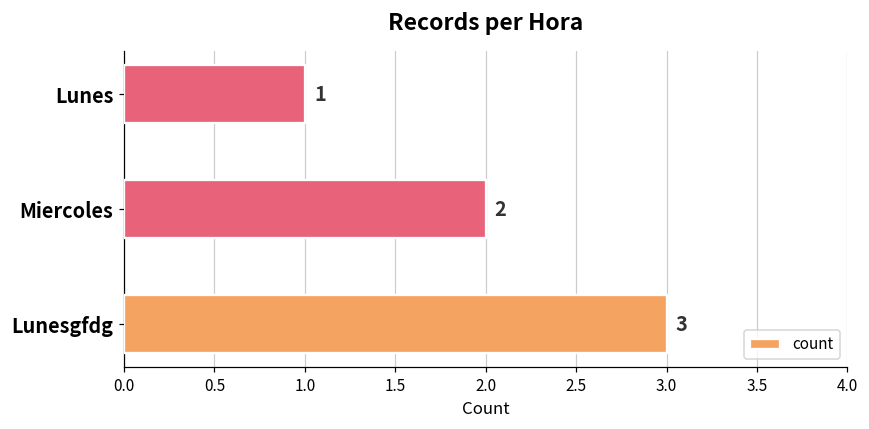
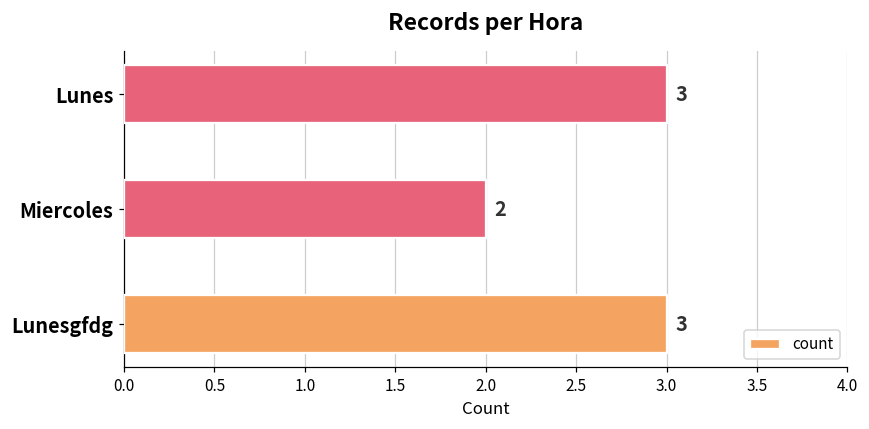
  {
-   "Lunes": 1,
+   "Lunes": 3,
    "Miercoles": 2,
    "Lunesgfdg": 3
  }
